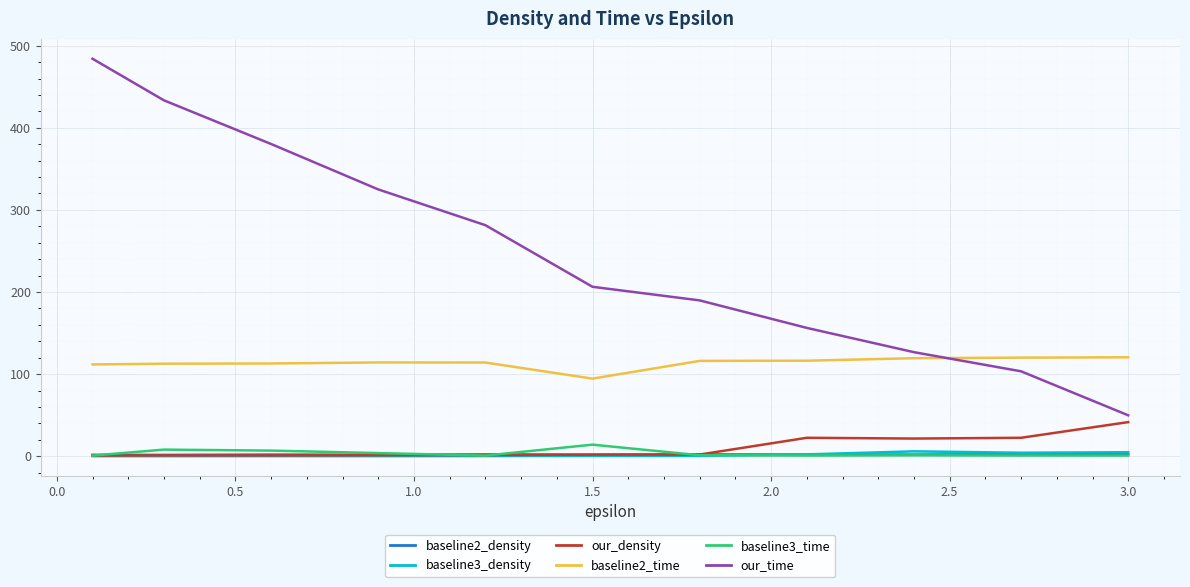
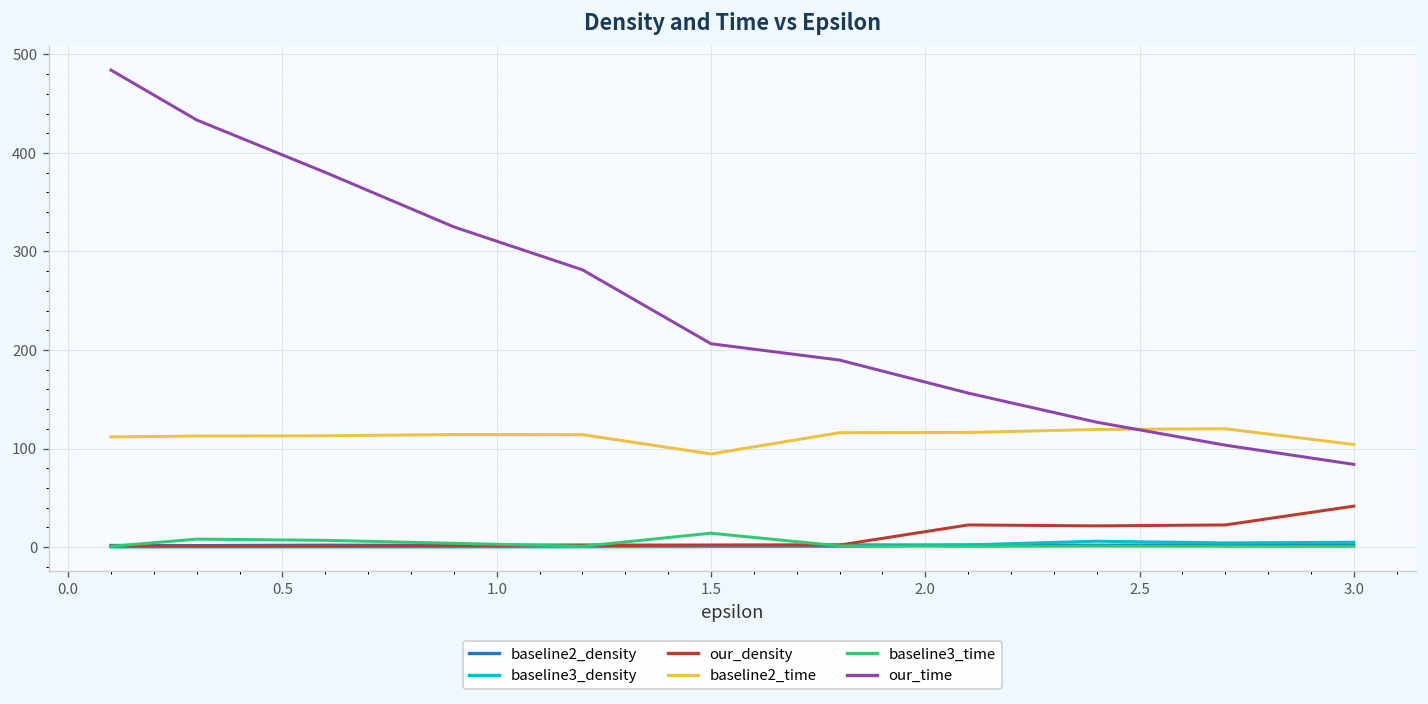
  {
    "our_density": {
      "3.0": 40
    },
    "baseline2_time": {
      "1.5": 90,
-     "3.0": 120
+     "3.0": 100
    },
    "baseline3_time": {
      "1.5": 10
    },
    "our_time": {
      "1.5": 210,
-     "3.0": 50
+     "3.0": 80
    }
  }
